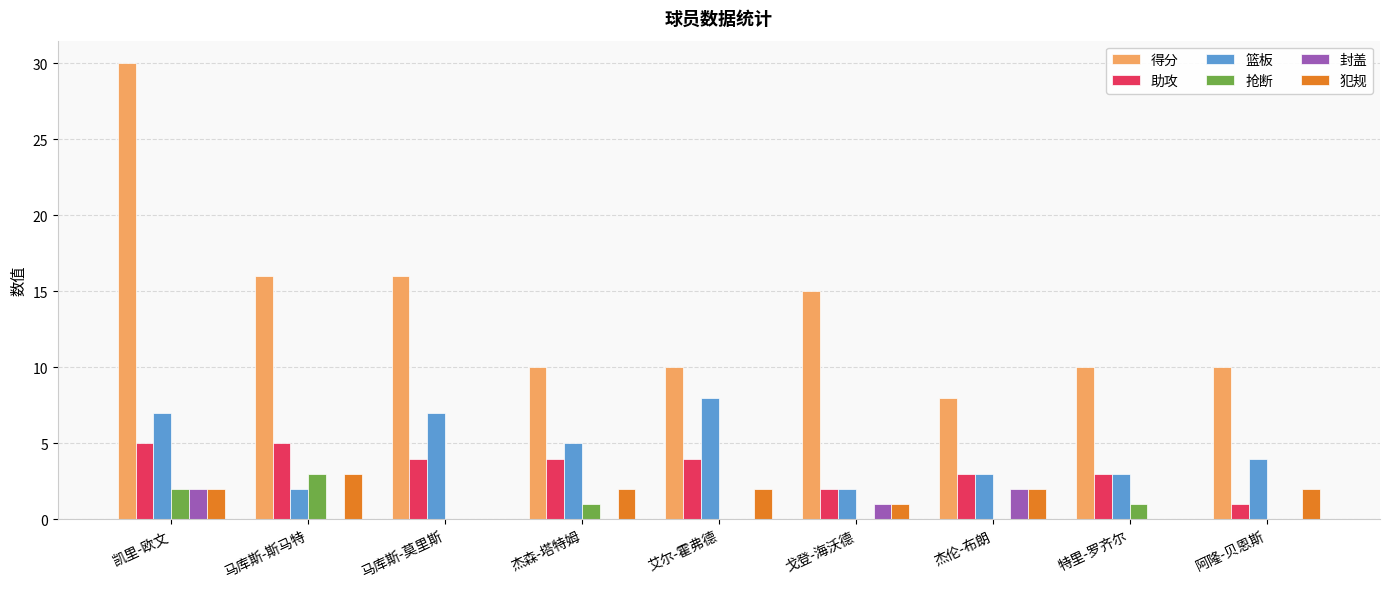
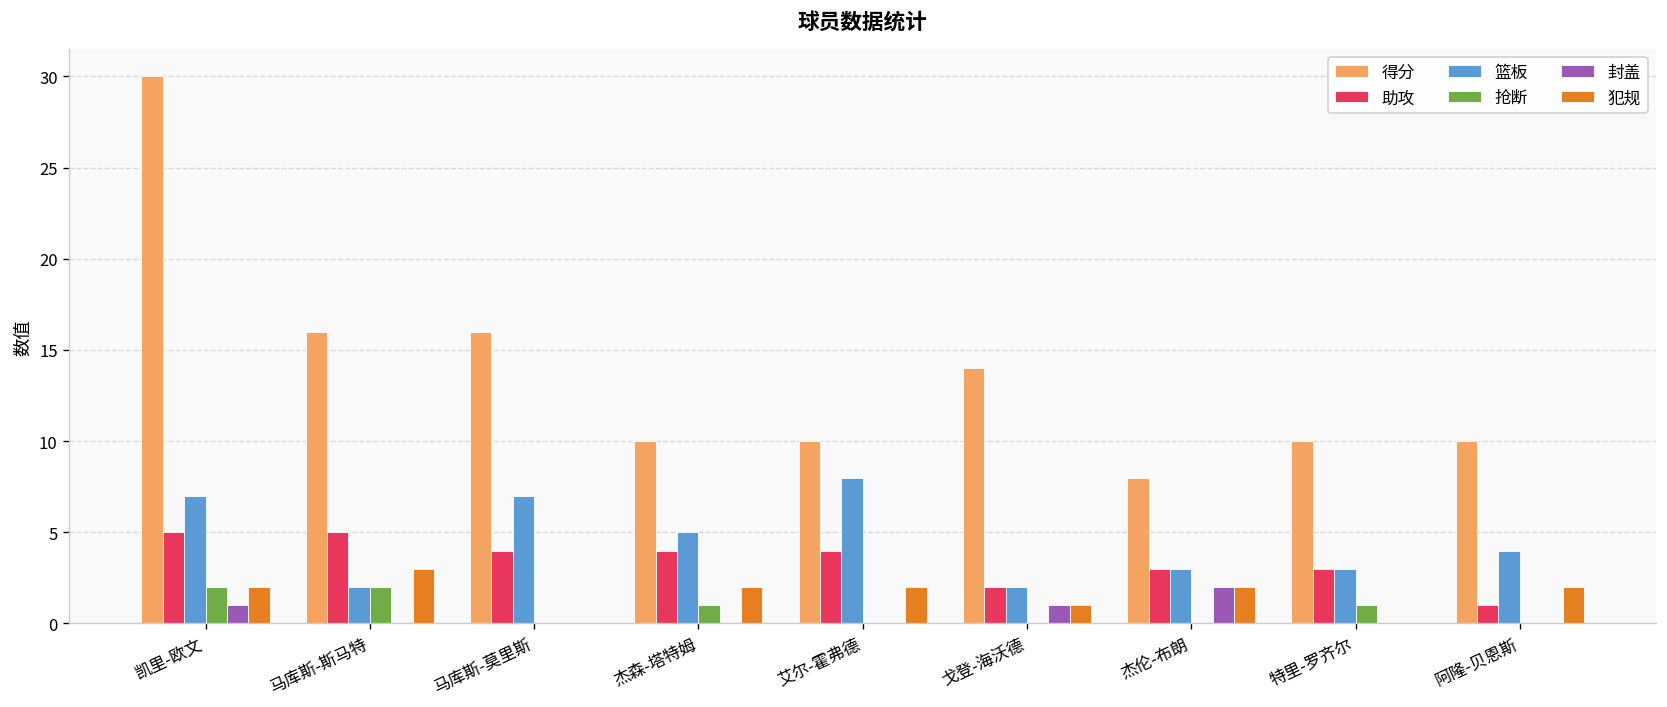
  {
    "得分": {
      "凯里-欧文": 30,
      "马库斯-斯马特": 16,
      "马库斯-莫里斯": 16,
      "杰森-塔特姆": 10,
      "艾尔-霍弗德": 10,
-     "戈登-海沃德": 15,
+     "戈登-海沃德": 14,
      "杰伦-布朗": 8,
      "特里-罗齐尔": 10,
      "阿隆-贝恩斯": 10
    },
    "助攻": {
      "凯里-欧文": 5,
      "马库斯-斯马特": 5,
      "马库斯-莫里斯": 4,
      "杰森-塔特姆": 4,
      "艾尔-霍弗德": 4,
      "戈登-海沃德": 2,
      "杰伦-布朗": 3,
      "特里-罗齐尔": 3,
      "阿隆-贝恩斯": 1
    },
    "篮板": {
      "凯里-欧文": 7,
      "马库斯-斯马特": 2,
      "马库斯-莫里斯": 7,
      "杰森-塔特姆": 5,
      "艾尔-霍弗德": 8,
      "戈登-海沃德": 2,
      "杰伦-布朗": 3,
      "特里-罗齐尔": 3,
      "阿隆-贝恩斯": 4
    },
    "抢断": {
      "凯里-欧文": 2,
-     "马库斯-斯马特": 3,
+     "马库斯-斯马特": 2,
      "马库斯-莫里斯": 0,
      "杰森-塔特姆": 1,
      "艾尔-霍弗德": 0,
      "戈登-海沃德": 0,
      "杰伦-布朗": 0,
      "特里-罗齐尔": 1,
      "阿隆-贝恩斯": 0
    },
    "封盖": {
-     "凯里-欧文": 2,
+     "凯里-欧文": 1,
      "马库斯-斯马特": 0,
      "马库斯-莫里斯": 0,
      "杰森-塔特姆": 0,
      "艾尔-霍弗德": 0,
      "戈登-海沃德": 1,
      "杰伦-布朗": 2,
      "特里-罗齐尔": 0,
      "阿隆-贝恩斯": 0
    },
    "犯规": {
      "凯里-欧文": 2,
      "马库斯-斯马特": 3,
      "马库斯-莫里斯": 0,
      "杰森-塔特姆": 2,
      "艾尔-霍弗德": 2,
      "戈登-海沃德": 1,
      "杰伦-布朗": 2,
      "特里-罗齐尔": 0,
      "阿隆-贝恩斯": 2
    }
  }
